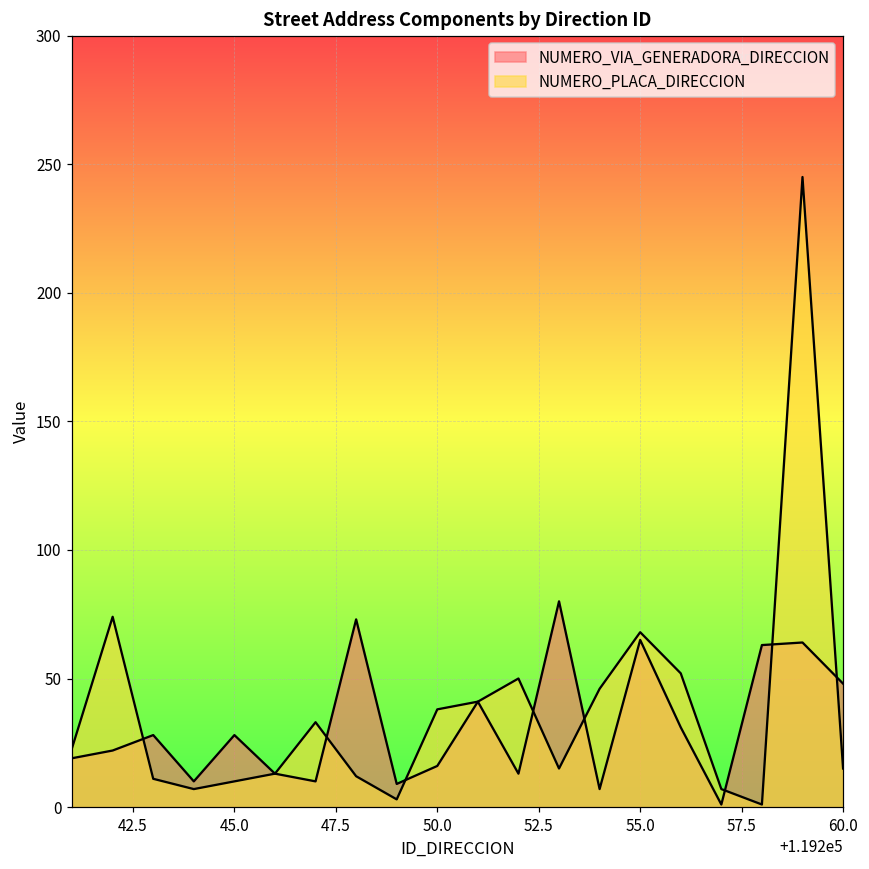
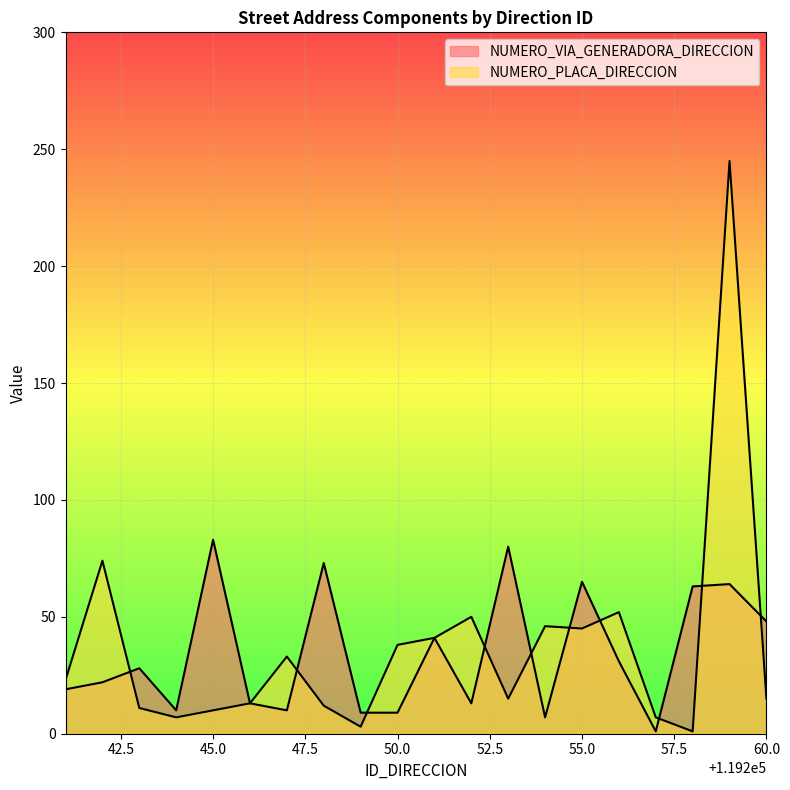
  {
    "NUMERO_VIA_GENERADORA_DIRECCION": {
-     "45.0": 28,
-     "50.0": 16,
+     "45.0": 83,
+     "50.0": 9,
      "55.0": 65,
      "60.0": 48
    },
    "NUMERO_PLACA_DIRECCION": {
      "45.0": 10,
      "50.0": 38,
-     "55.0": 68,
+     "55.0": 45,
      "60.0": 15
    }
  }
